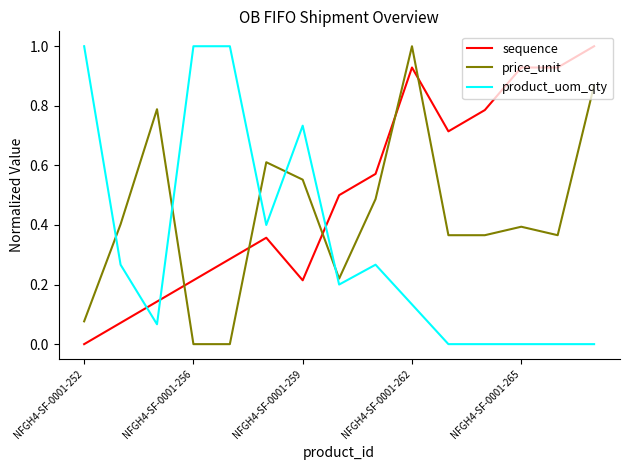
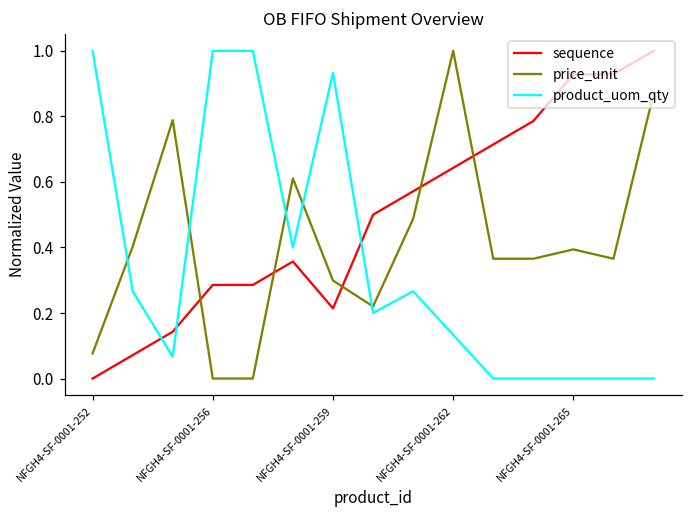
  {
    "sequence": {
      "NFGH4-SF-0001-252": 0.00,
-     "NFGH4-SF-0001-256": 0.21,
+     "NFGH4-SF-0001-256": 0.29,
      "NFGH4-SF-0001-259": 0.21,
-     "NFGH4-SF-0001-262": 0.93
+     "NFGH4-SF-0001-262": 0.64
    },
    "price_unit": {
      "NFGH4-SF-0001-252": 0.08,
      "NFGH4-SF-0001-256": 0.00,
-     "NFGH4-SF-0001-259": 0.55,
+     "NFGH4-SF-0001-259": 0.30,
      "NFGH4-SF-0001-262": 1.00,
      "NFGH4-SF-0001-265": 0.39
    },
    "product_uom_qty": {
      "NFGH4-SF-0001-252": 1.00,
      "NFGH4-SF-0001-256": 1.00,
-     "NFGH4-SF-0001-259": 0.73,
+     "NFGH4-SF-0001-259": 0.93,
      "NFGH4-SF-0001-262": 0.13,
      "NFGH4-SF-0001-265": 0.00
    }
  }
